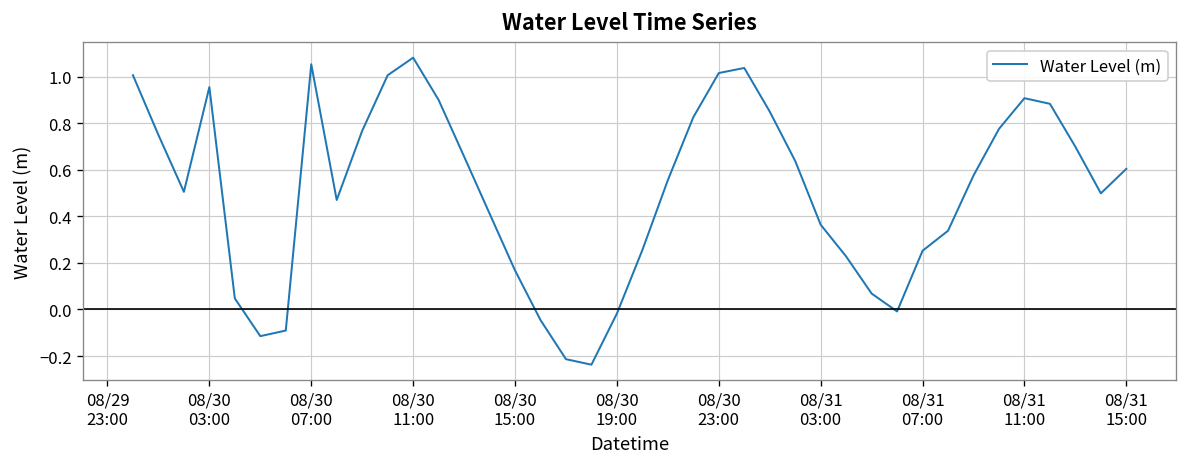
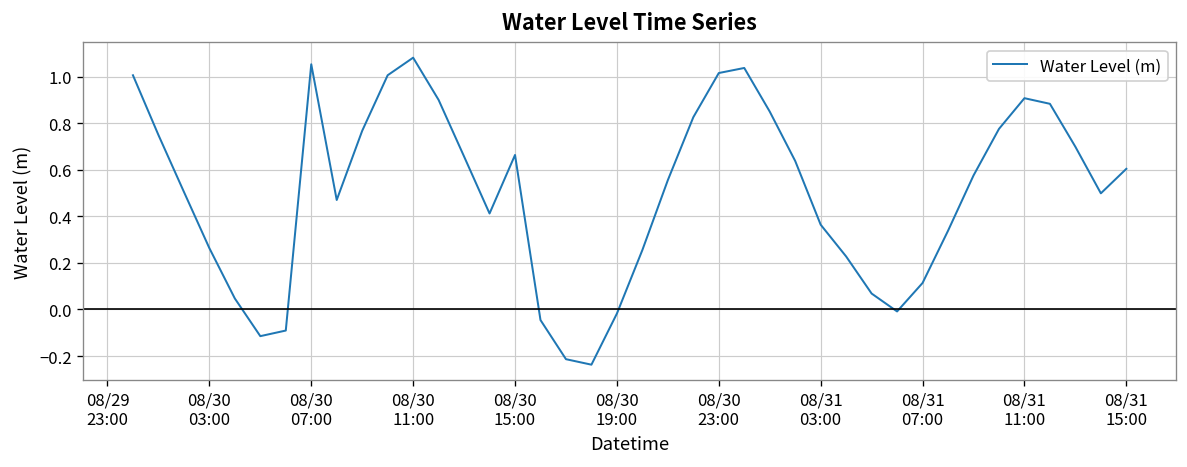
  {
-   "08/30 03:00": 0.96,
+   "08/30 03:00": 0.26,
    "08/30 07:00": 1.05,
    "08/30 11:00": 1.08,
-   "08/30 15:00": 0.17,
+   "08/30 15:00": 0.66,
    "08/30 19:00": -0.02,
    "08/30 23:00": 1.02,
    "08/31 03:00": 0.36,
-   "08/31 07:00": 0.25,
+   "08/31 07:00": 0.11,
    "08/31 11:00": 0.91,
    "08/31 15:00": 0.60
  }
